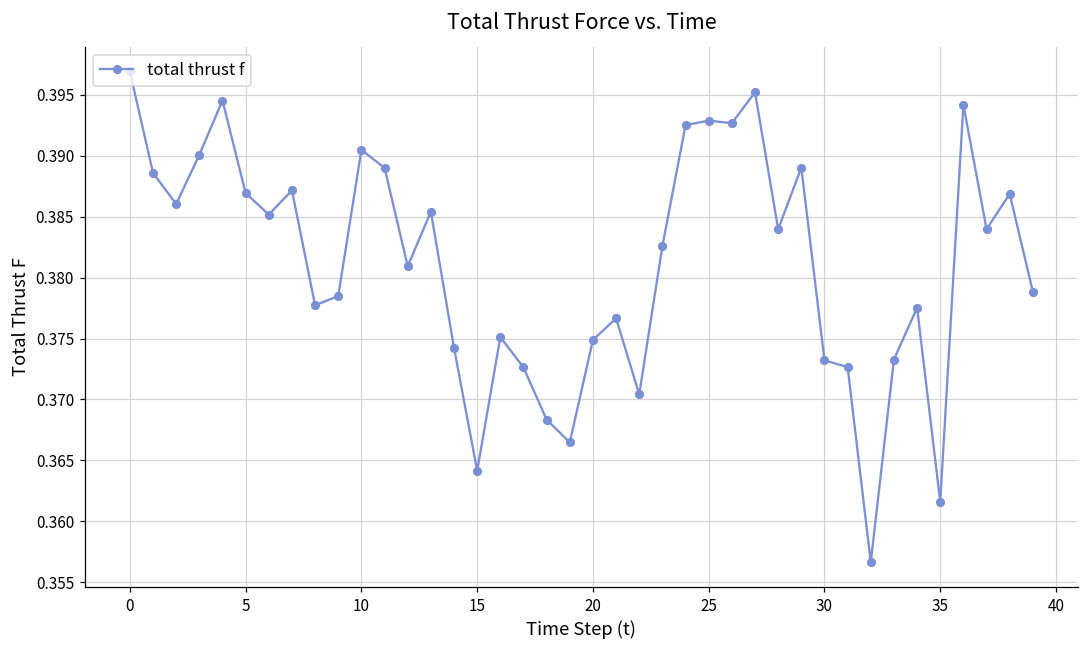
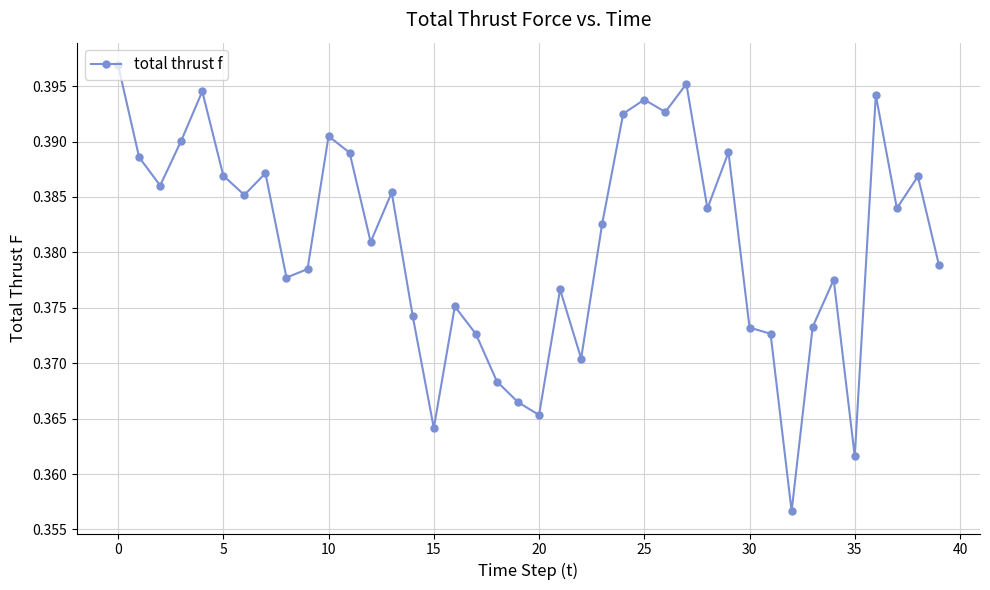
  {
    "5": 0.3869,
    "10": 0.3905,
    "15": 0.3642,
-   "20": 0.3749,
-   "25": 0.3929,
+   "20": 0.3653,
+   "25": 0.3938,
    "30": 0.3732,
    "35": 0.3616
  }
